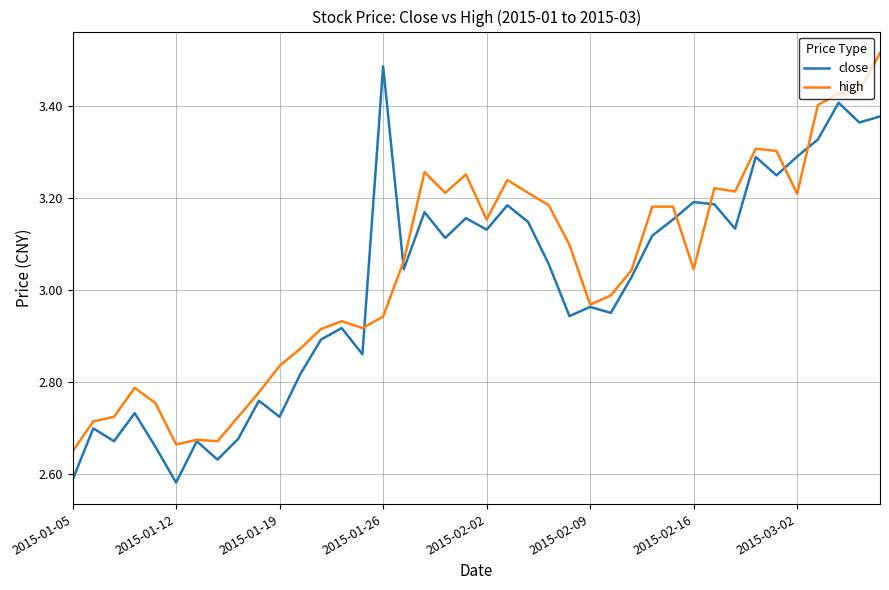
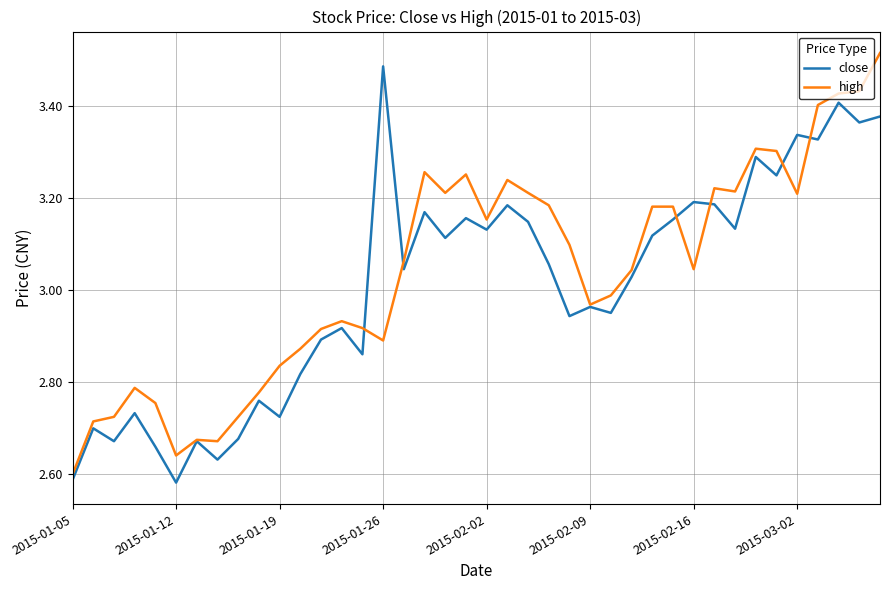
  {
    "close": {
      "2015-01-05": 2.59,
      "2015-01-12": 2.58,
      "2015-01-19": 2.73,
      "2015-01-26": 3.49,
      "2015-02-02": 3.13,
      "2015-02-16": 3.19,
-     "2015-03-02": 3.29
+     "2015-03-02": 3.34
    },
    "high": {
-     "2015-01-05": 2.65,
-     "2015-01-12": 2.67,
+     "2015-01-05": 2.60,
+     "2015-01-12": 2.64,
      "2015-01-19": 2.84,
-     "2015-01-26": 2.94,
+     "2015-01-26": 2.89,
      "2015-02-02": 3.15,
      "2015-02-16": 3.05,
      "2015-03-02": 3.21
    }
  }
